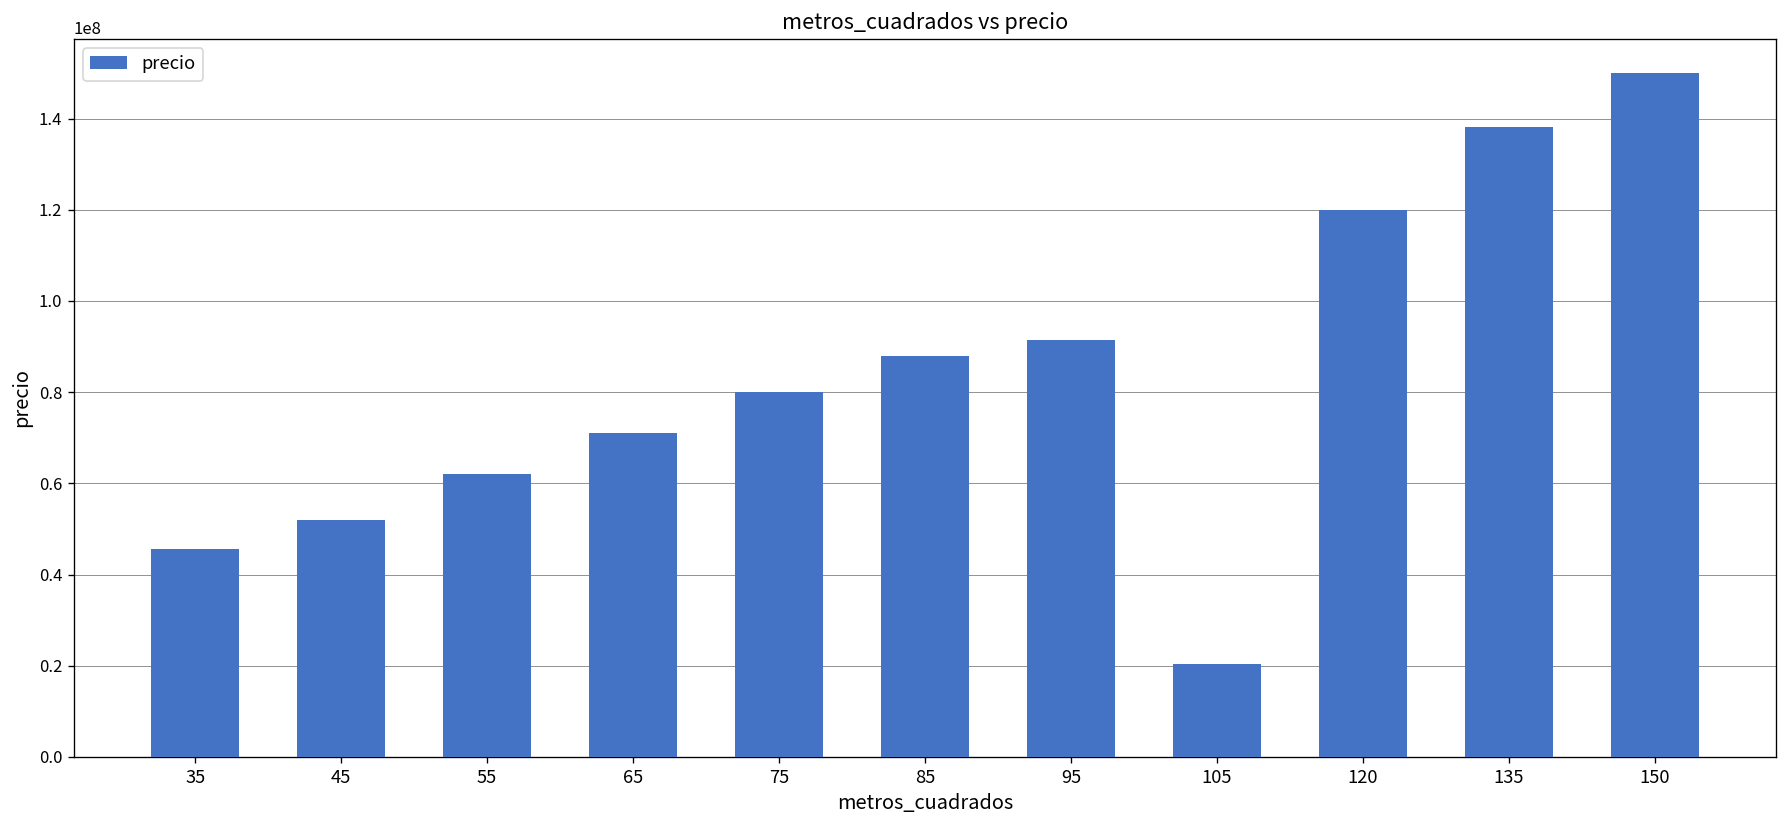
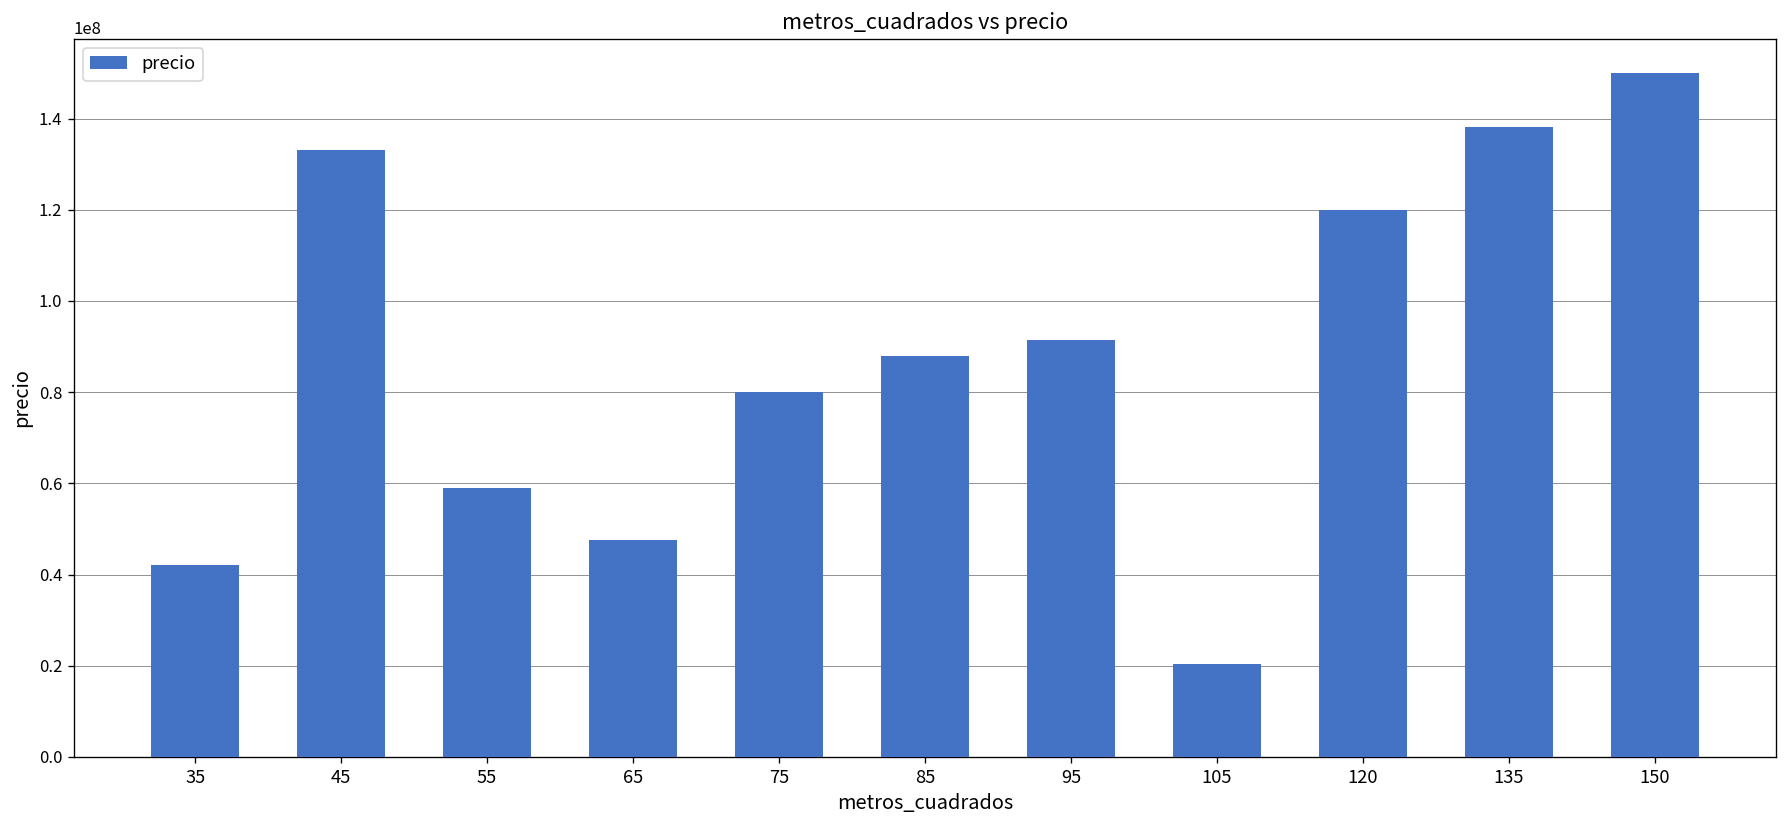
  {
-   "35": 46000000,
-   "45": 52000000,
-   "55": 62000000,
-   "65": 71000000,
+   "35": 42000000,
+   "45": 133000000,
+   "55": 59000000,
+   "65": 48000000,
    "75": 80000000,
    "85": 88000000,
    "95": 91000000,
    "105": 20000000,
    "120": 120000000,
    "135": 138000000,
    "150": 150000000
  }
